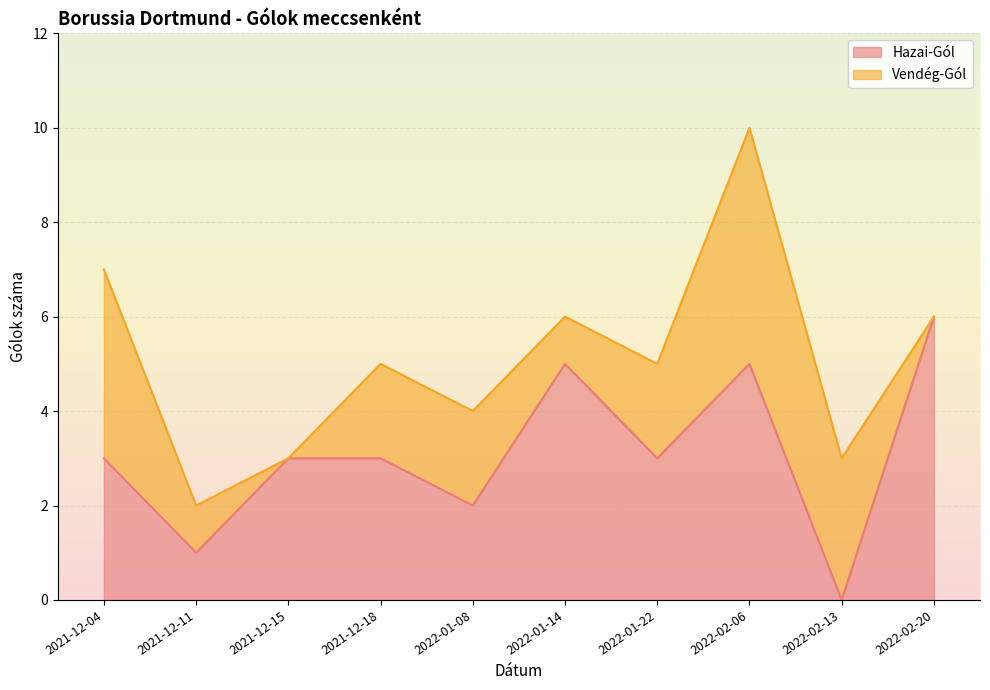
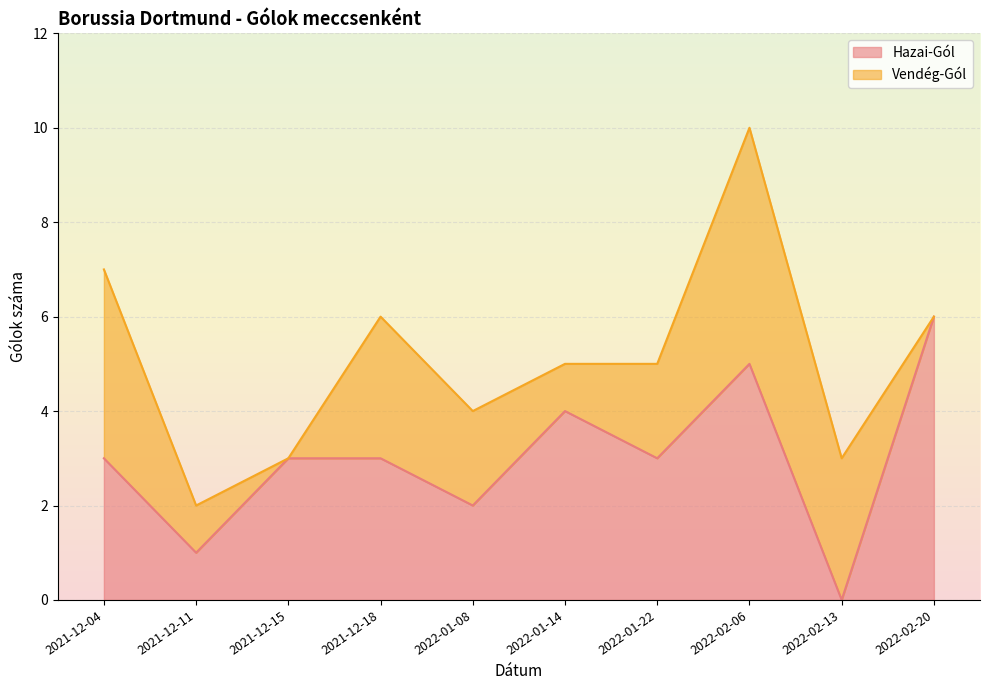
  {
    "Hazai-Gól": {
      "2021-12-04": 3,
      "2021-12-11": 1,
      "2021-12-18": 3,
      "2022-01-08": 2,
-     "2022-01-14": 5,
+     "2022-01-14": 4,
      "2022-01-22": 3,
      "2022-02-06": 5,
      "2022-02-13": 0
    },
    "Vendég-Gól": {
      "2021-12-04": 7,
      "2021-12-11": 2,
-     "2021-12-18": 2,
+     "2021-12-18": 3,
      "2022-01-08": 4,
      "2022-01-22": 5,
      "2022-02-06": 10,
      "2022-02-13": 3
    }
  }
